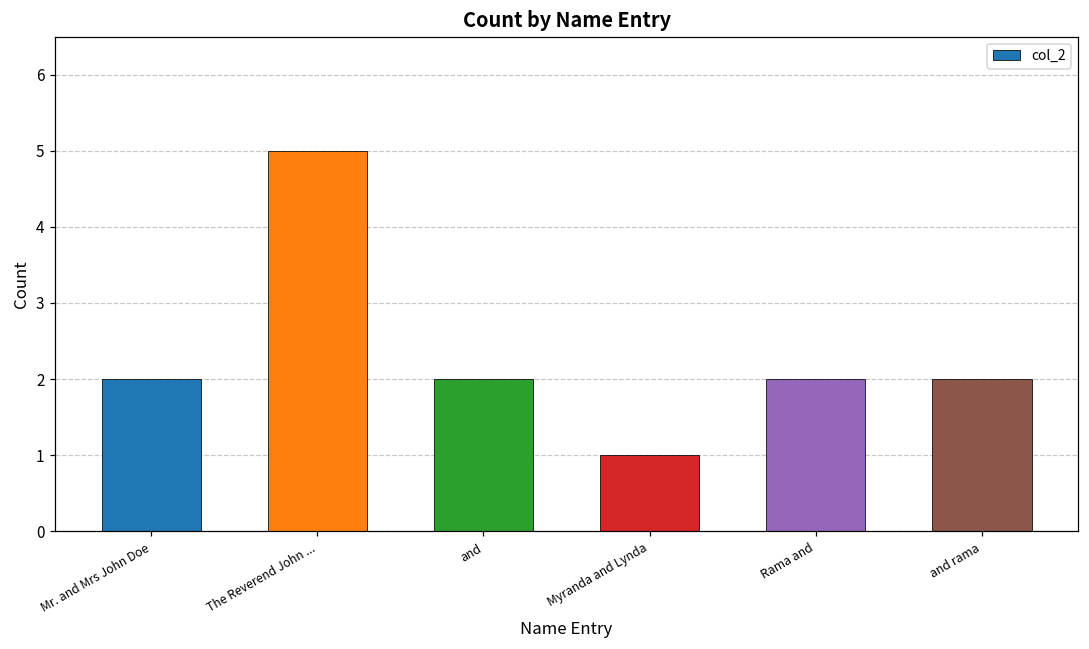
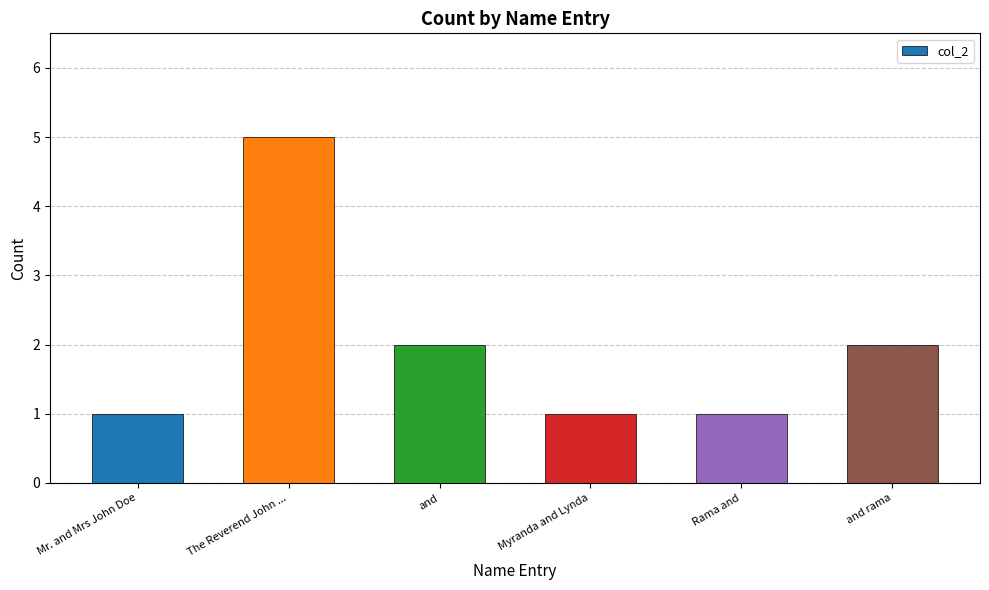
  {
-   "Mr. and Mrs John Doe": 2,
+   "Mr. and Mrs John Doe": 1,
    "The Reverend John ...": 5,
    "and": 2,
    "Myranda and Lynda": 1,
-   "Rama and": 2,
+   "Rama and": 1,
    "and rama": 2
  }
